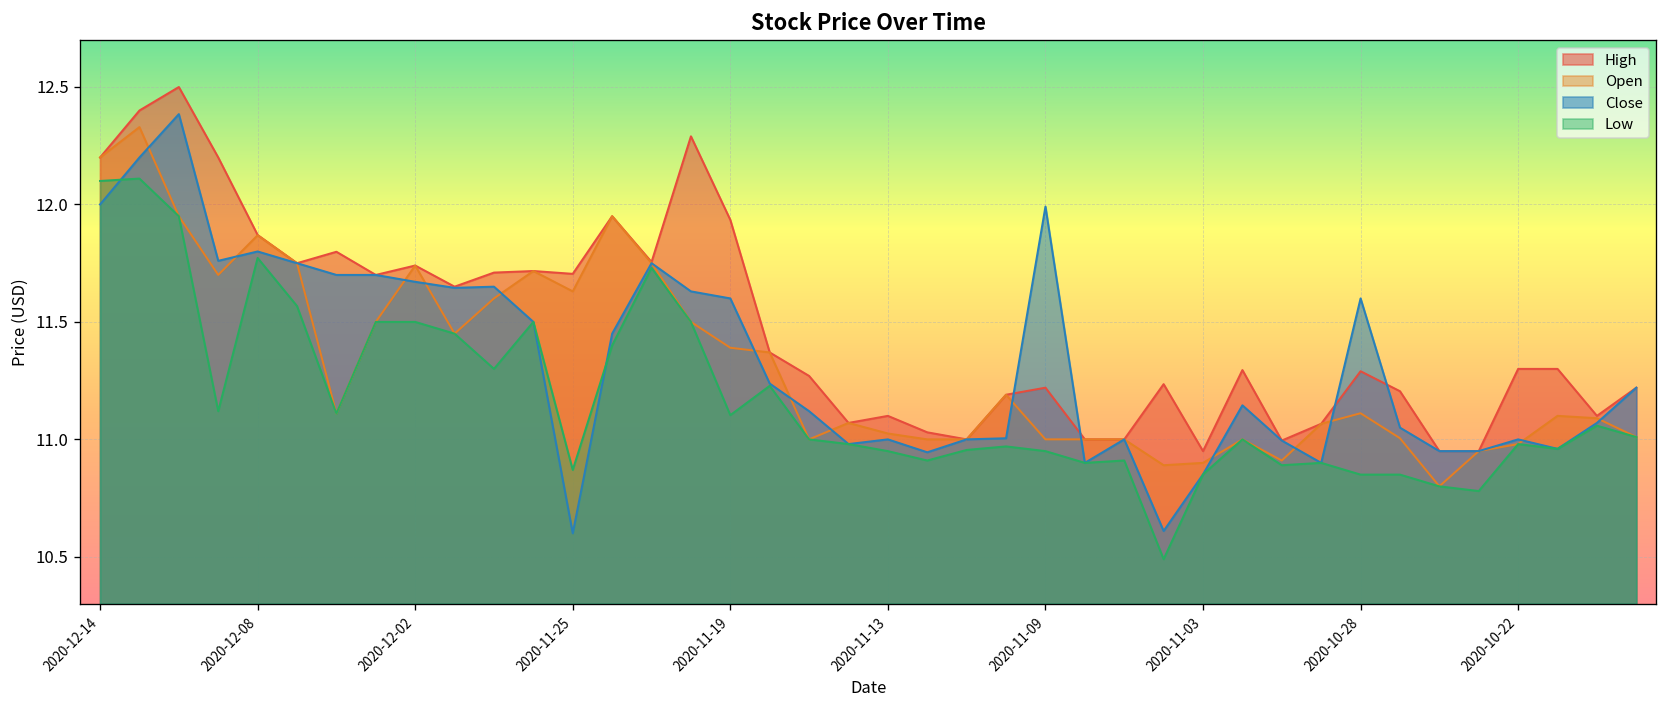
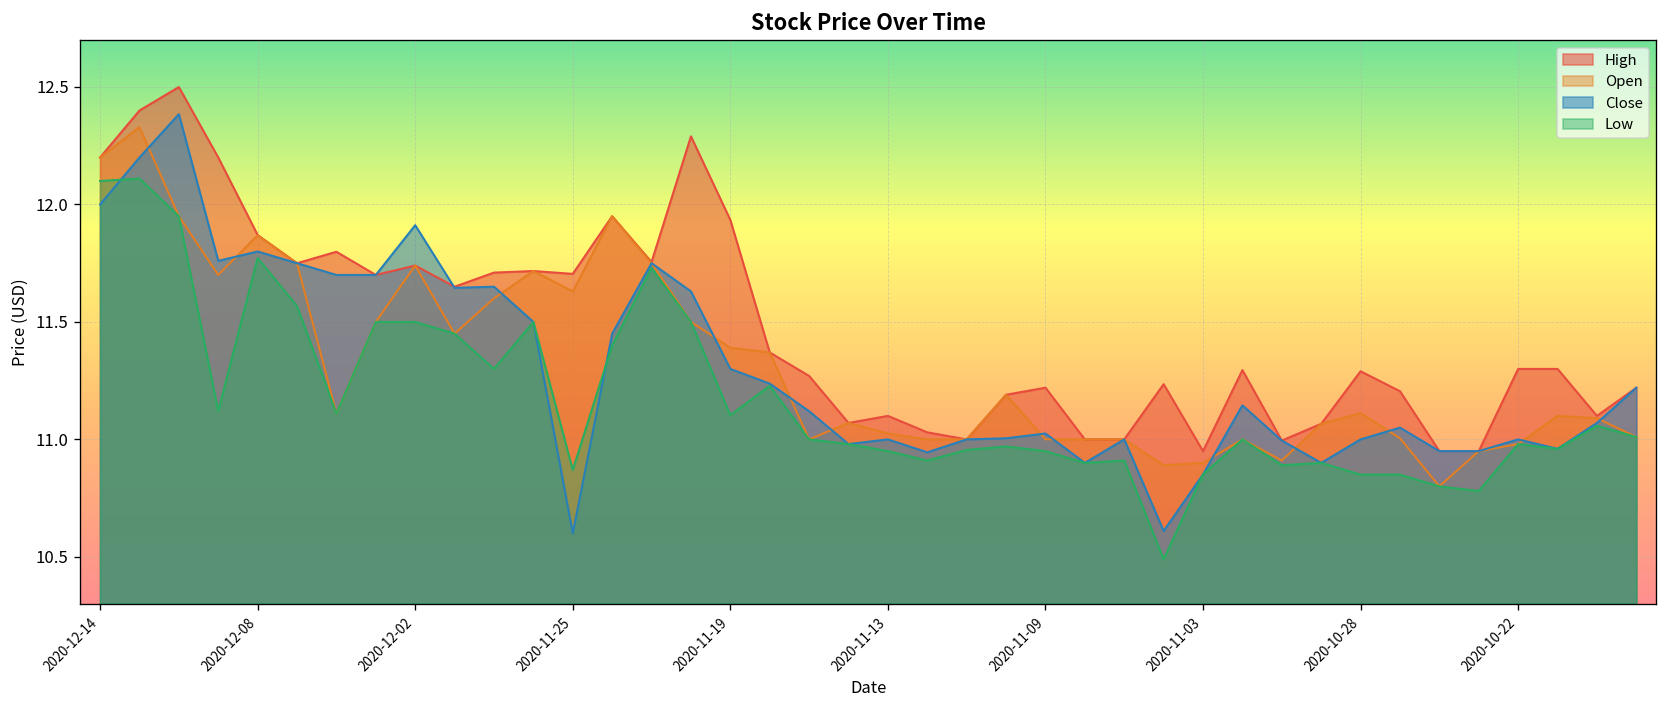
  {
    "Close": {
      "2020-12-14": 12.00,
      "2020-12-08": 11.80,
-     "2020-12-02": 11.67,
+     "2020-12-02": 11.91,
      "2020-11-25": 10.60,
-     "2020-11-19": 11.6,
+     "2020-11-19": 11.3,
      "2020-11-13": 11.00,
-     "2020-11-09": 11.99,
-     "2020-10-28": 11.6,
+     "2020-11-09": 11.03,
+     "2020-10-28": 11.0,
      "2020-10-22": 11.00
    },
    "Low": {
      "2020-12-14": 12.10,
      "2020-12-08": 11.77,
      "2020-12-02": 11.50,
      "2020-11-25": 10.87,
      "2020-11-19": 11.10,
      "2020-11-13": 10.95,
      "2020-11-09": 10.95,
      "2020-10-28": 10.85
    }
  }
